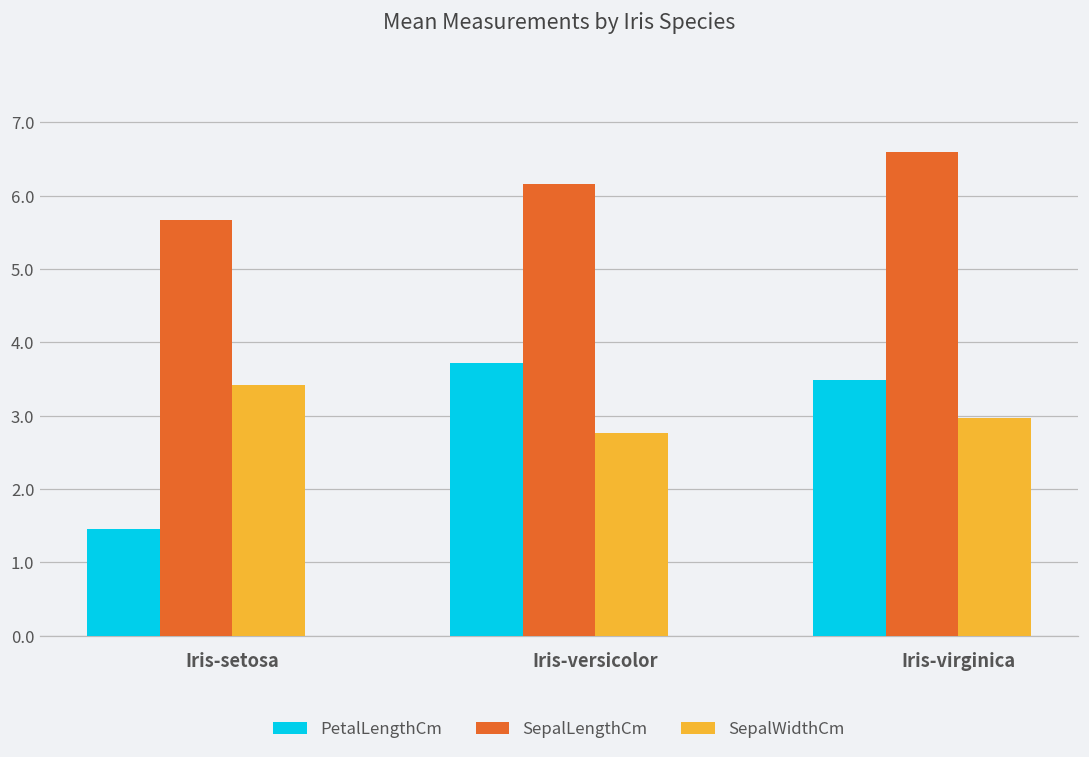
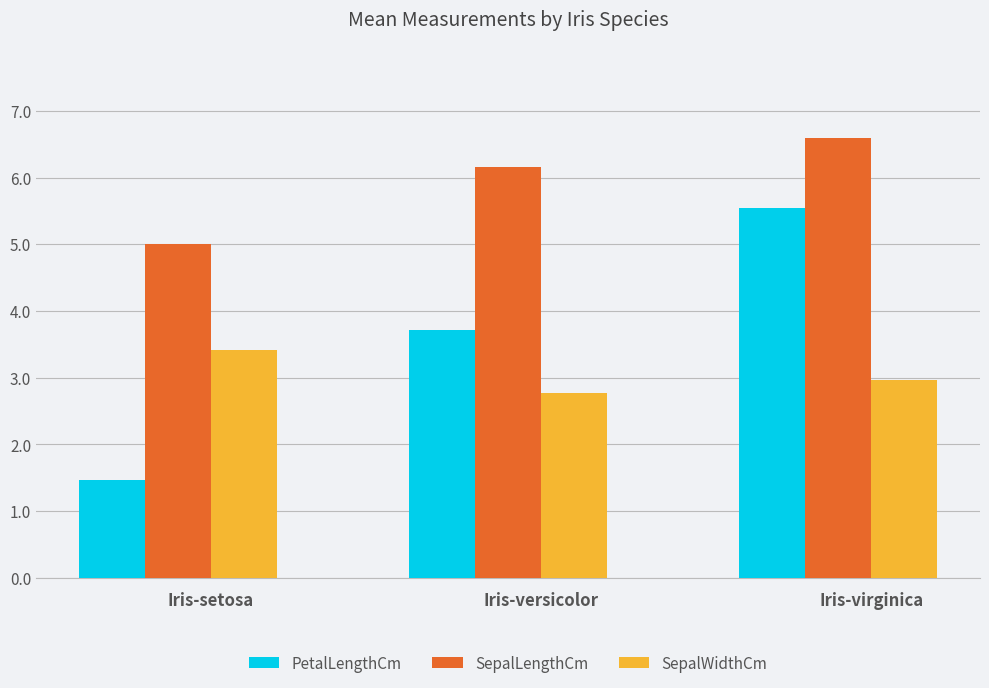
  {
    "PetalLengthCm": {
      "Iris-setosa": 1.5,
      "Iris-versicolor": 3.7,
-     "Iris-virginica": 3.5
+     "Iris-virginica": 5.6
    },
    "SepalLengthCm": {
-     "Iris-setosa": 5.7,
+     "Iris-setosa": 5.0,
      "Iris-versicolor": 6.2,
      "Iris-virginica": 6.6
    },
    "SepalWidthCm": {
      "Iris-setosa": 3.4,
      "Iris-versicolor": 2.8,
      "Iris-virginica": 3.0
    }
  }
